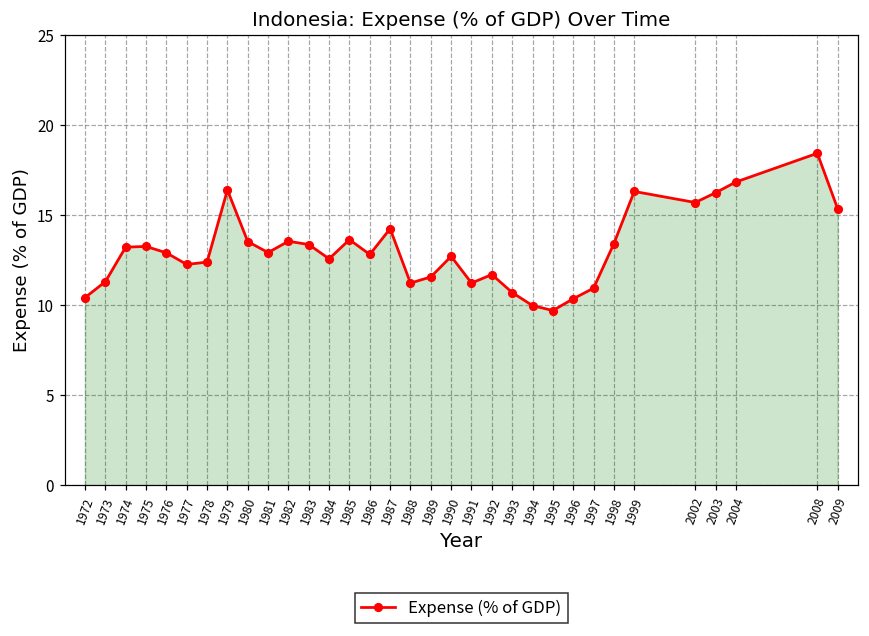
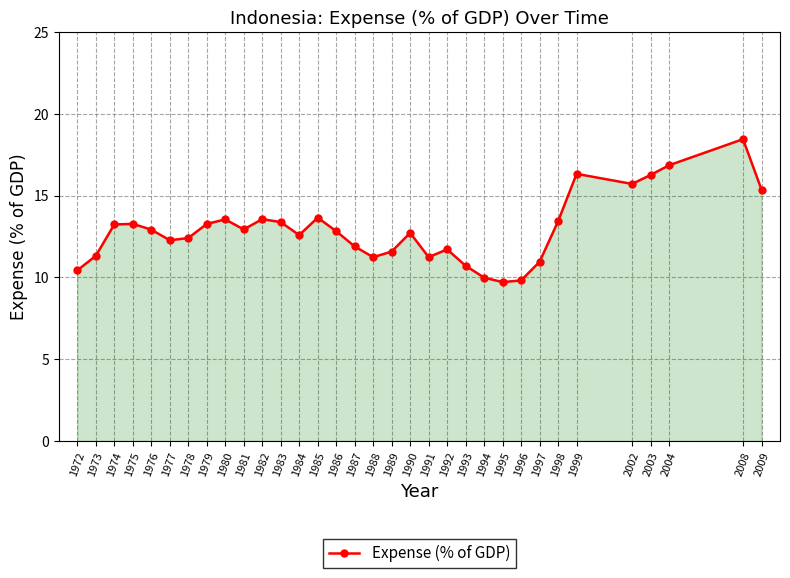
  {
    "1972": 10.4,
    "1973": 11.3,
    "1974": 13.2,
    "1975": 13.3,
    "1976": 12.9,
    "1977": 12.3,
    "1978": 12.4,
-   "1979": 16.4,
+   "1979": 13.3,
    "1980": 13.5,
    "1981": 12.9,
    "1982": 13.6,
    "1983": 13.4,
    "1984": 12.6,
    "1985": 13.6,
    "1986": 12.8,
-   "1987": 14.3,
+   "1987": 11.9,
    "1988": 11.2,
    "1989": 11.6,
    "1990": 12.7,
    "1991": 11.2,
    "1992": 11.7,
    "1993": 10.7,
    "1994": 10.0,
    "1995": 9.7,
-   "1996": 10.4,
+   "1996": 9.8,
    "1997": 11.0,
    "1998": 13.4,
    "1999": 16.3,
    "2002": 15.7,
    "2003": 16.3,
    "2004": 16.9,
    "2008": 18.4,
    "2009": 15.4
  }
